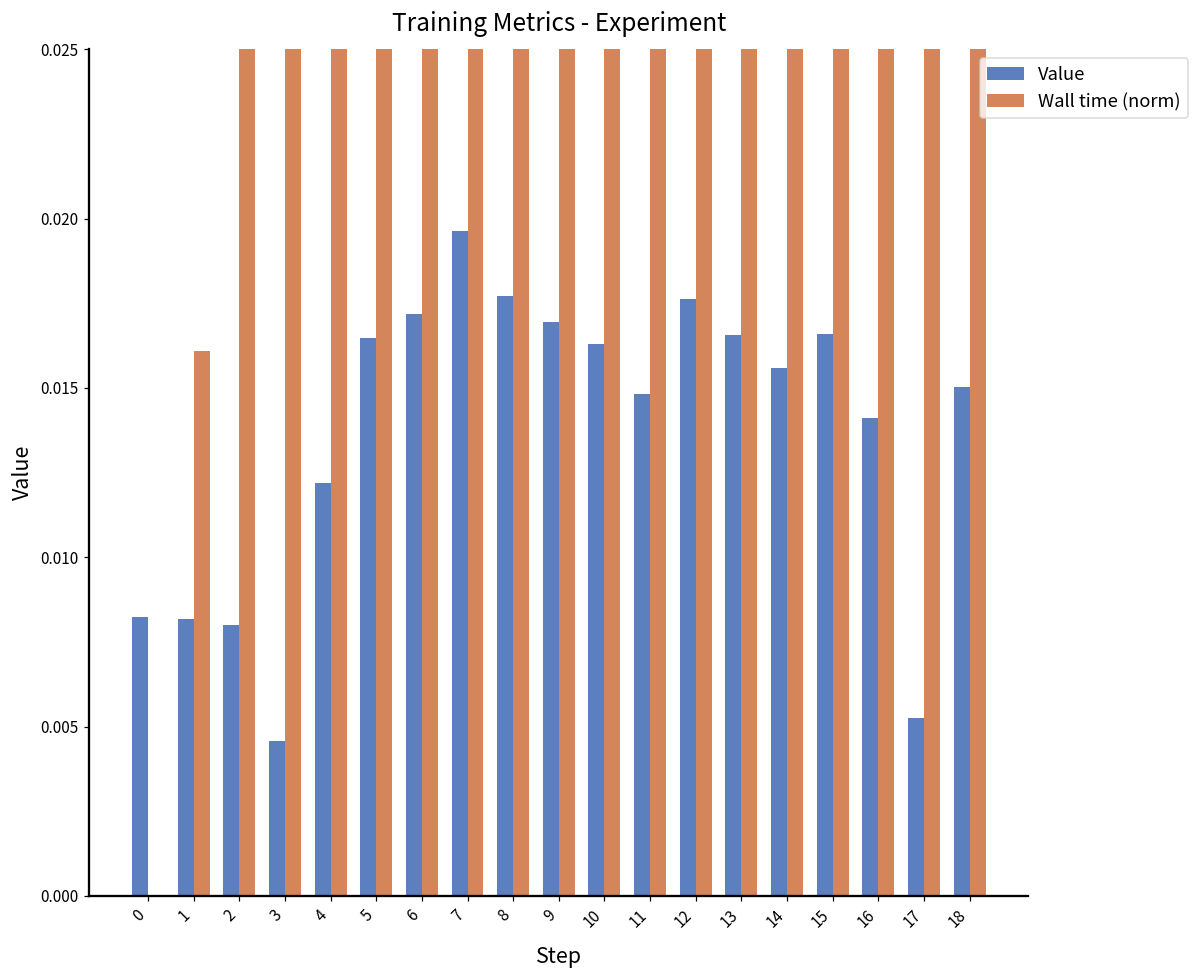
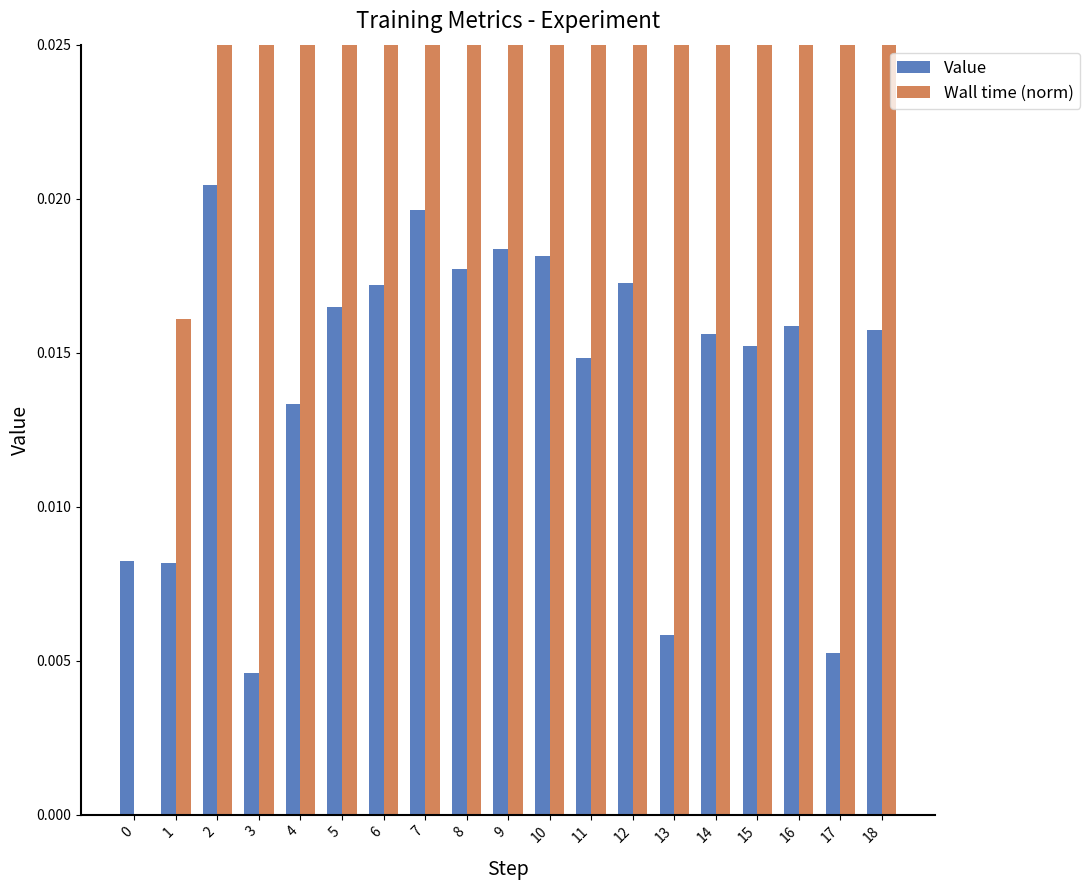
  {
    "Value": {
      "0": 0.0082,
      "1": 0.0082,
-     "2": 0.0080,
+     "2": 0.0204,
      "3": 0.0046,
-     "4": 0.0122,
+     "4": 0.0133,
      "5": 0.0165,
      "6": 0.0172,
      "7": 0.0196,
      "8": 0.0177,
-     "9": 0.0169,
-     "10": 0.0163,
+     "9": 0.0184,
+     "10": 0.0181,
      "11": 0.0148,
-     "12": 0.0176,
-     "13": 0.0166,
+     "12": 0.0173,
+     "13": 0.0058,
      "14": 0.0156,
-     "15": 0.0166,
-     "16": 0.0141,
+     "15": 0.0152,
+     "16": 0.0159,
      "17": 0.0053,
-     "18": 0.0150
+     "18": 0.0157
    },
    "Wall time (norm)": {
      "0": 0.0000,
      "1": 0.0161
    }
  }
